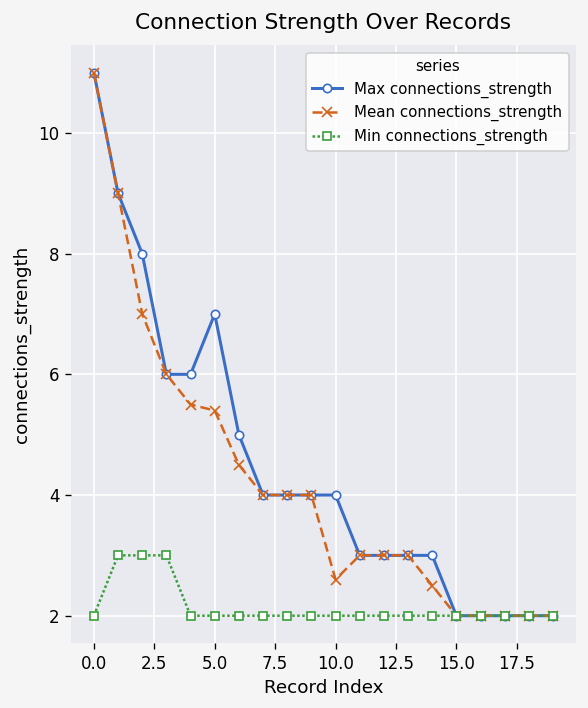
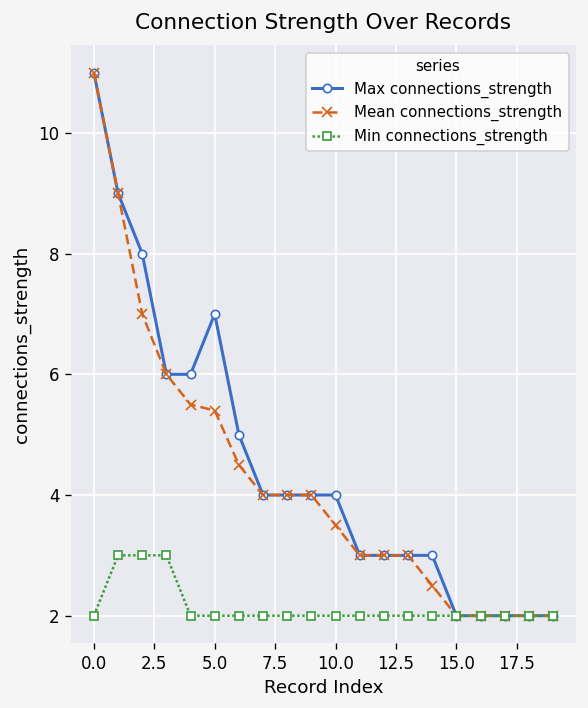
  {
    "Max connections_strength": {
      "5.0": 7.0,
      "10.0": 4.0
    },
    "Mean connections_strength": {
      "5.0": 5.4,
-     "10.0": 2.6
+     "10.0": 3.5
    },
    "Min connections_strength": {
      "0.0": 2.0,
      "5.0": 2.0,
      "10.0": 2.0
    }
  }
